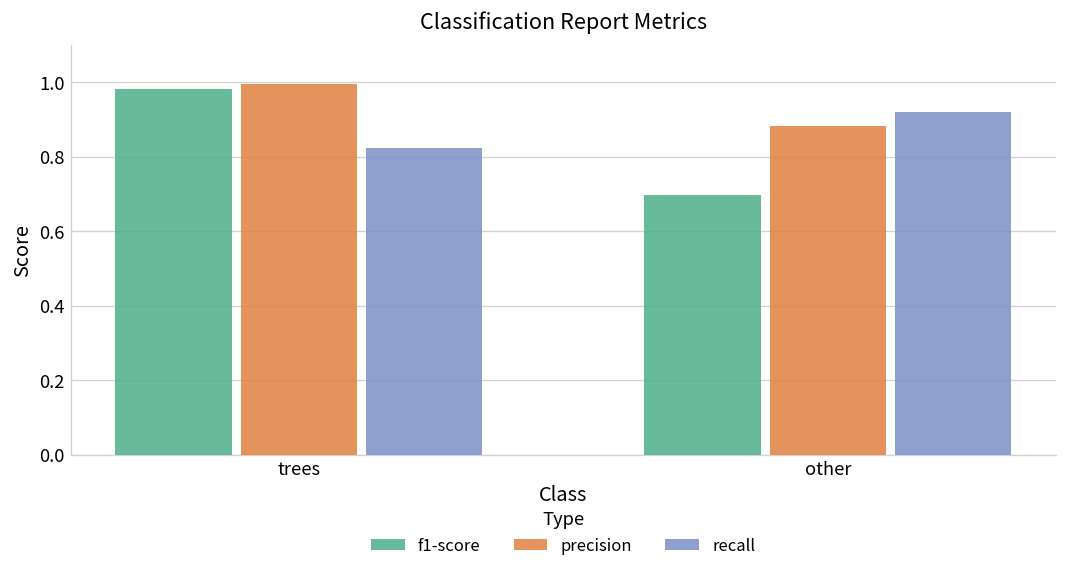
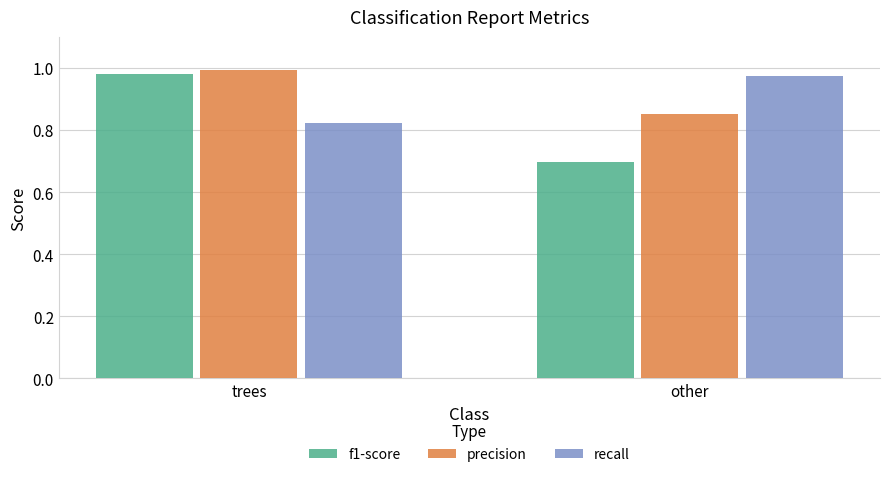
  {
    "f1-score": {
      "trees": 0.98,
      "other": 0.70
    },
    "precision": {
      "trees": 1.00,
-     "other": 0.88
+     "other": 0.85
    },
    "recall": {
      "trees": 0.82,
-     "other": 0.92
+     "other": 0.97
    }
  }
